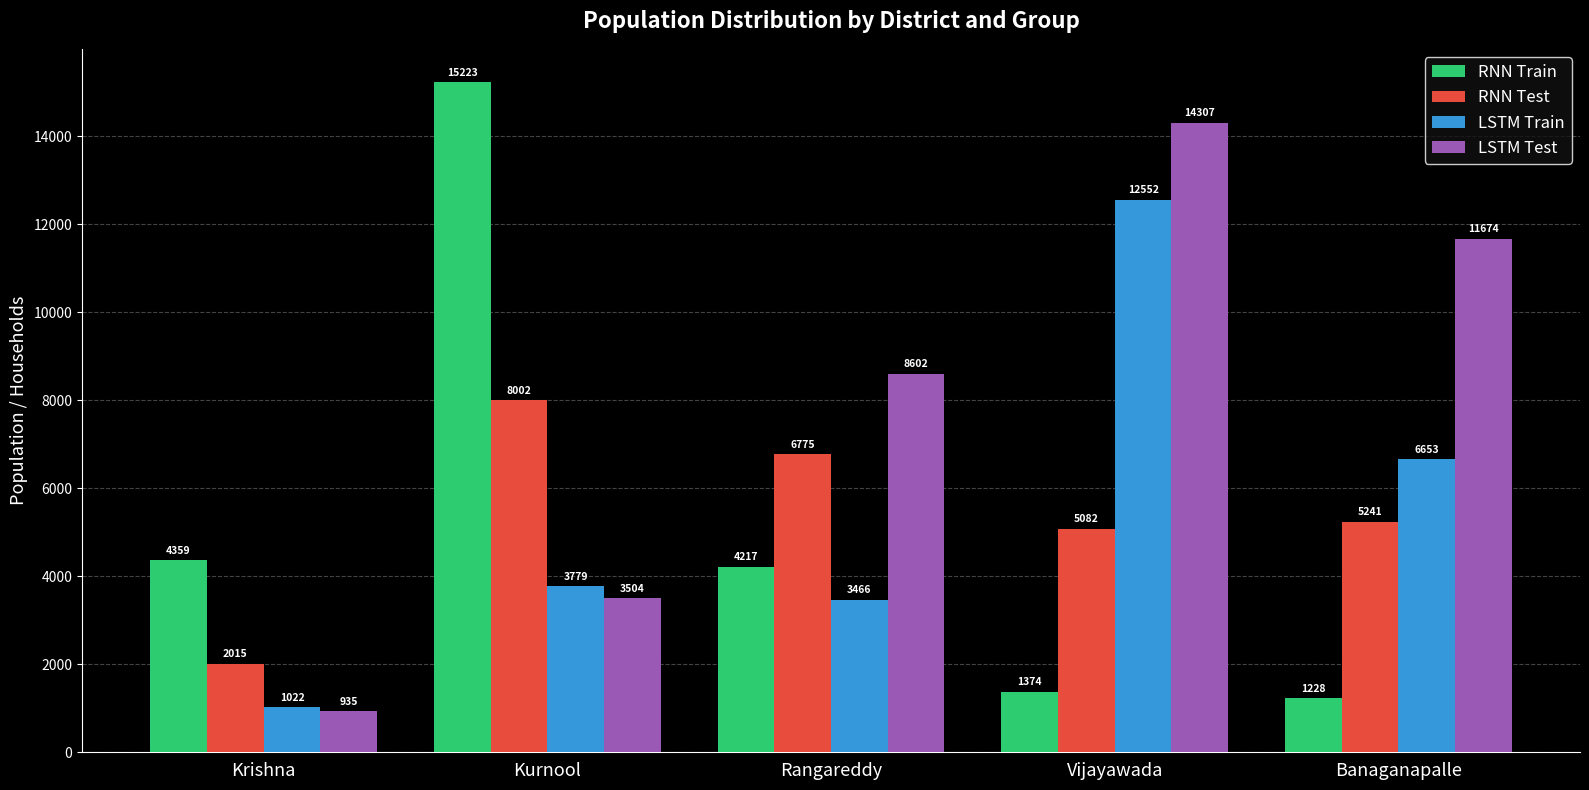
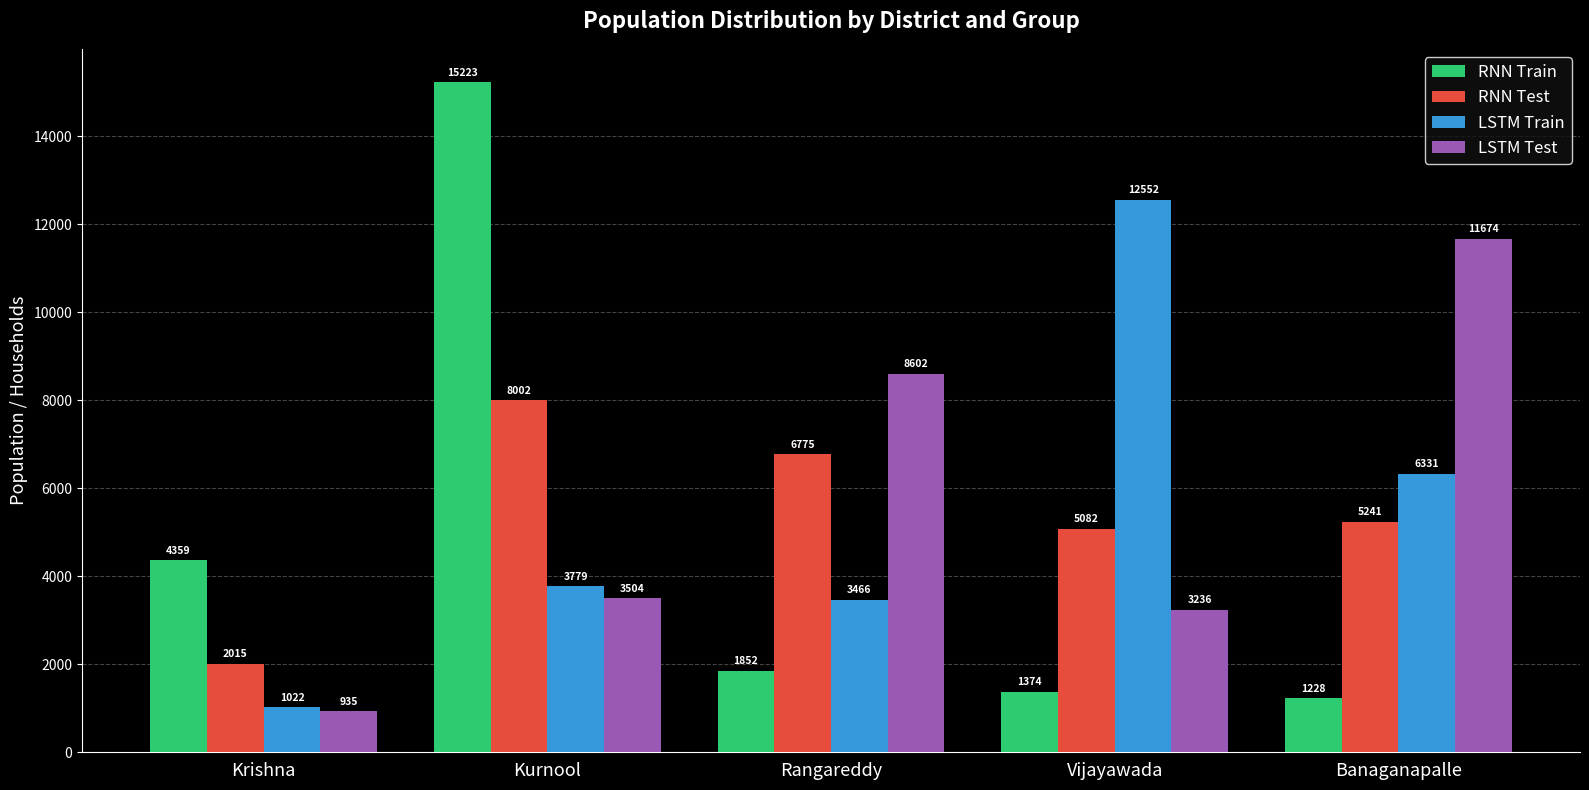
  {
    "RNN Train": {
      "Krishna": 4359,
      "Kurnool": 15223,
-     "Rangareddy": 4217,
+     "Rangareddy": 1852,
      "Vijayawada": 1374,
      "Banaganapalle": 1228
    },
    "RNN Test": {
      "Krishna": 2015,
      "Kurnool": 8002,
      "Rangareddy": 6775,
      "Vijayawada": 5082,
      "Banaganapalle": 5241
    },
    "LSTM Train": {
      "Krishna": 1022,
      "Kurnool": 3779,
      "Rangareddy": 3466,
      "Vijayawada": 12552,
-     "Banaganapalle": 6653
+     "Banaganapalle": 6331
    },
    "LSTM Test": {
      "Krishna": 935,
      "Kurnool": 3504,
      "Rangareddy": 8602,
-     "Vijayawada": 14307,
+     "Vijayawada": 3236,
      "Banaganapalle": 11674
    }
  }
